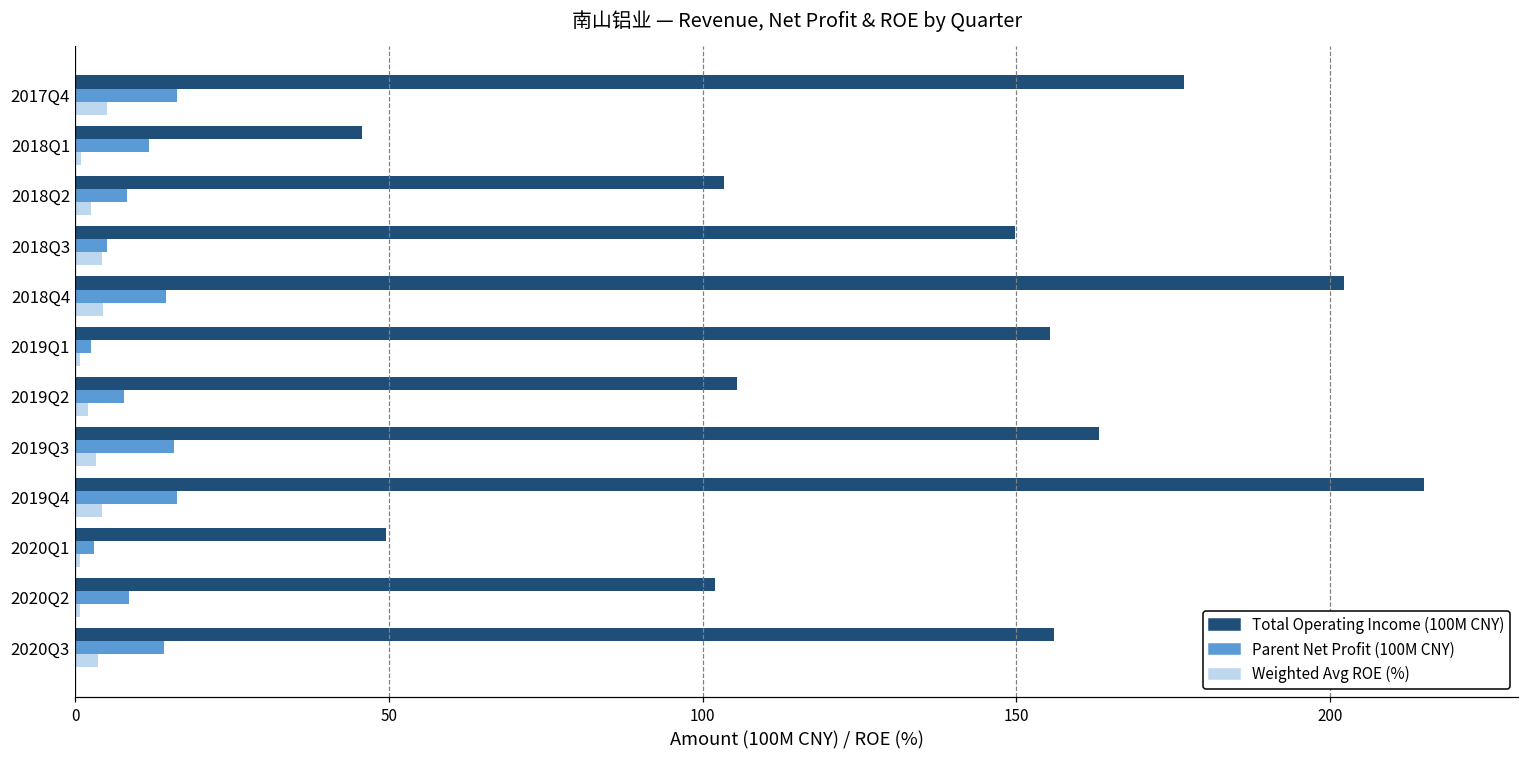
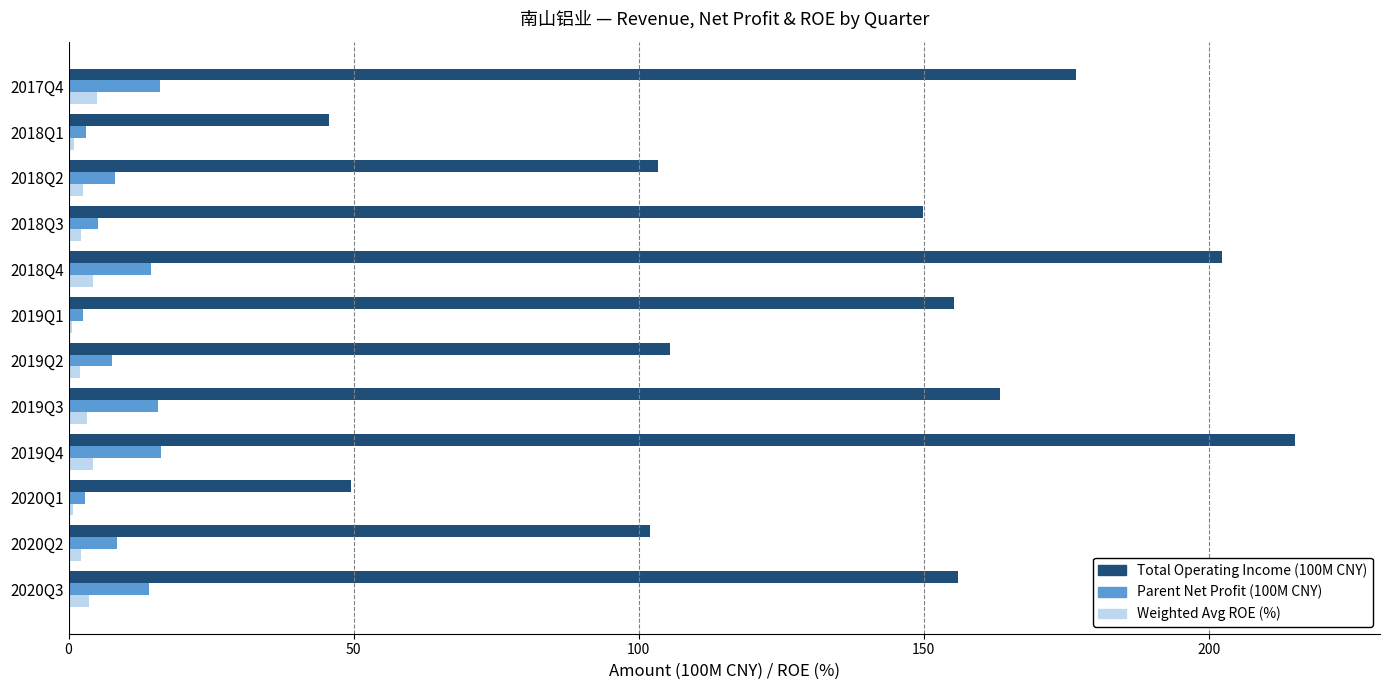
  {
    "Total Operating Income (100M CNY)": {
      "2017Q4": 177,
      "2018Q1": 46,
      "2018Q2": 103,
      "2018Q3": 150,
      "2018Q4": 202,
      "2019Q1": 155,
      "2019Q2": 105,
      "2019Q3": 163,
      "2019Q4": 215,
      "2020Q1": 49,
      "2020Q2": 102,
      "2020Q3": 156
    },
    "Parent Net Profit (100M CNY)": {
      "2017Q4": 16,
-     "2018Q1": 12,
+     "2018Q1": 3,
      "2018Q2": 8,
      "2018Q3": 5,
      "2018Q4": 14,
      "2019Q1": 3,
      "2019Q2": 8,
      "2019Q3": 16,
      "2019Q4": 16,
      "2020Q1": 3,
      "2020Q2": 8,
      "2020Q3": 14
    },
    "Weighted Avg ROE (%)": {
      "2017Q4": 5,
      "2018Q1": 1,
      "2018Q2": 2,
-     "2018Q3": 4,
+     "2018Q3": 2,
      "2018Q4": 4,
      "2019Q1": 1,
      "2019Q2": 2,
      "2019Q3": 3,
      "2019Q4": 4,
      "2020Q1": 1,
-     "2020Q2": 1,
+     "2020Q2": 2,
      "2020Q3": 4
    }
  }
